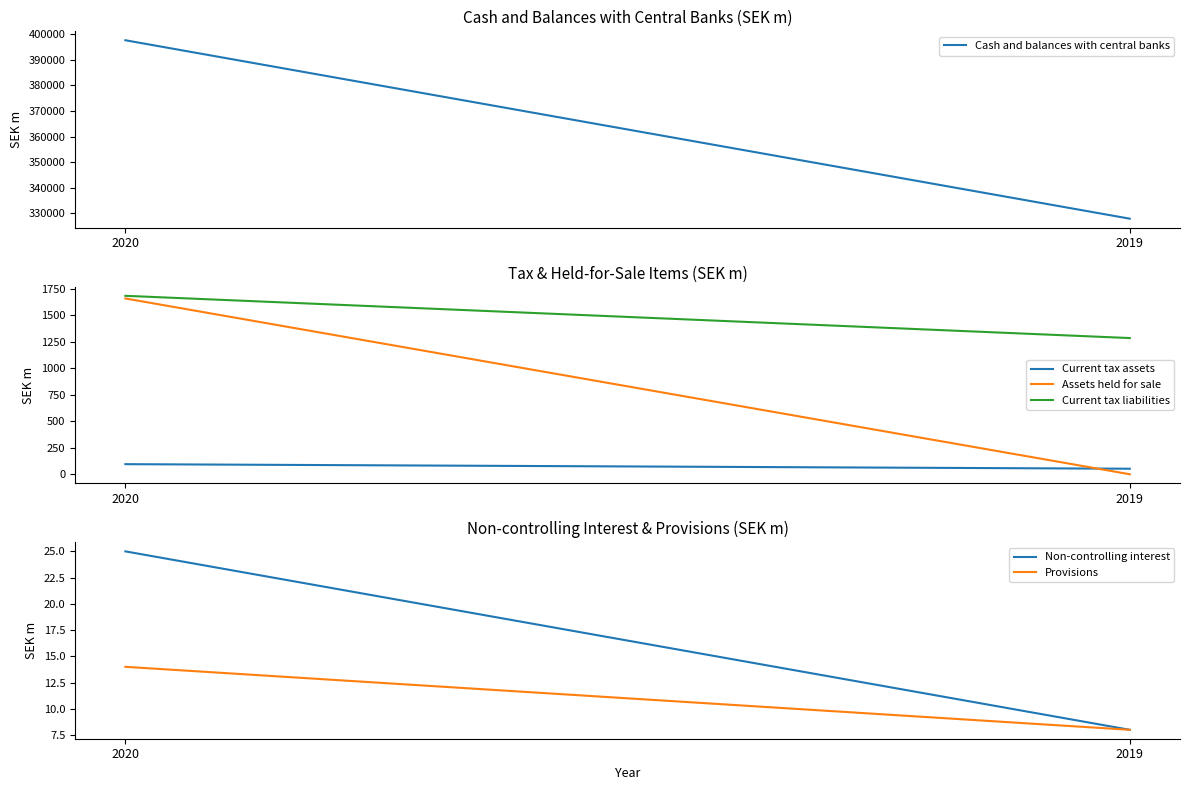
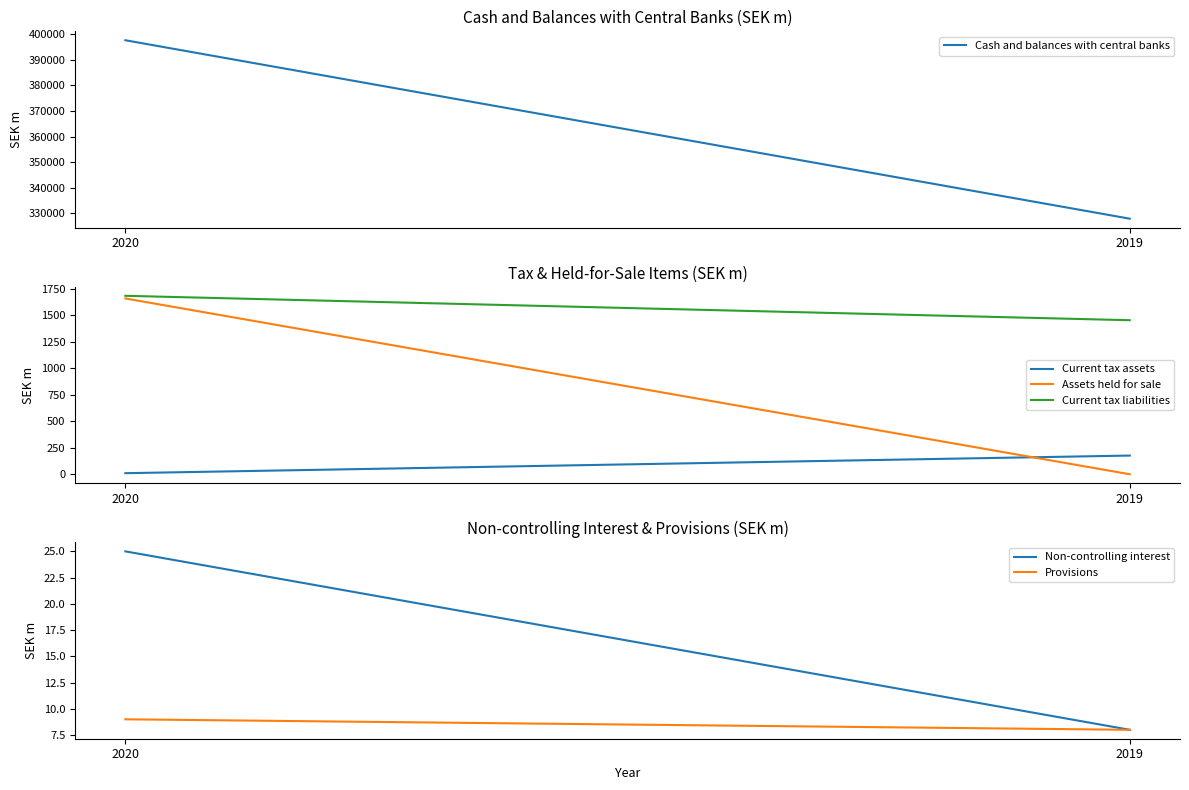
  {
    "Cash and Balances with Central Banks (SEK m)": {
      "2020": 398000,
      "2019": 328000
    },
    "Tax & Held-for-Sale Items (SEK m)": {
      "Current tax assets": {
-       "2020": 100,
-       "2019": 50
+       "2020": 10,
+       "2019": 180
      },
      "Assets held for sale": {
        "2020": 1660,
        "2019": 0
      },
      "Current tax liabilities": {
        "2020": 1680,
-       "2019": 1280
+       "2019": 1450
      }
    },
    "Non-controlling Interest & Provisions (SEK m)": {
      "Non-controlling interest": {
        "2020": 25
      },
      "Provisions": {
-       "2020": 14
+       "2020": 9
      }
    }
  }
